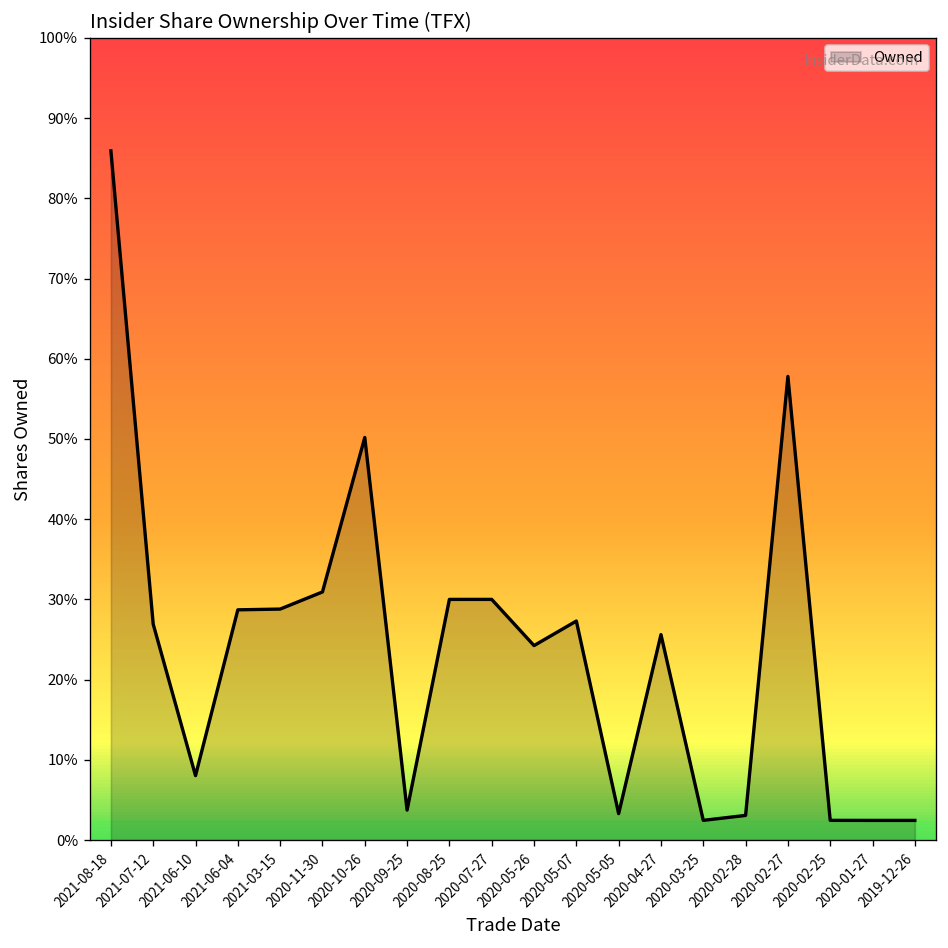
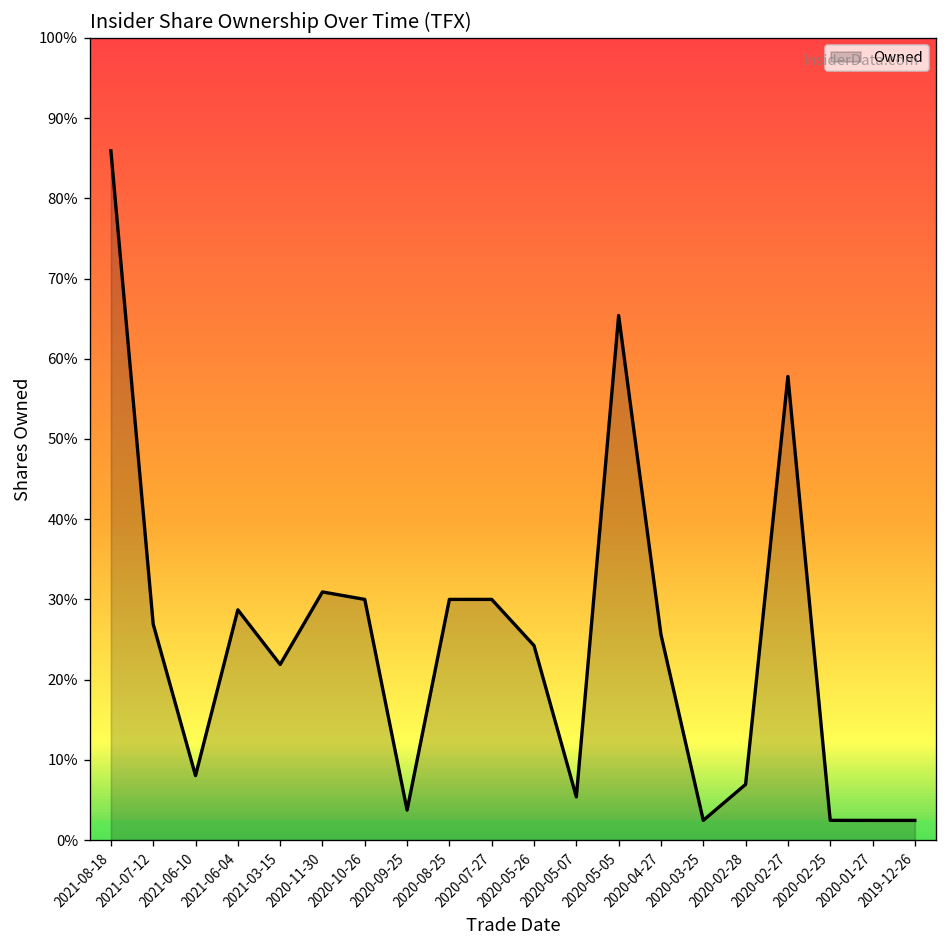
  {
    "2021-08-18": "86%",
    "2021-07-12": "27%",
    "2021-06-10": "8%",
    "2021-06-04": "29%",
-   "2021-03-15": "29%",
+   "2021-03-15": "22%",
    "2020-11-30": "31%",
-   "2020-10-26": "50%",
+   "2020-10-26": "30%",
    "2020-09-25": "4%",
    "2020-08-25": "30%",
    "2020-07-27": "30%",
    "2020-05-26": "24%",
-   "2020-05-07": "27%",
-   "2020-05-05": "3%",
+   "2020-05-07": "5%",
+   "2020-05-05": "65%",
    "2020-04-27": "26%",
    "2020-03-25": "2%",
-   "2020-02-28": "3%",
+   "2020-02-28": "7%",
    "2020-02-27": "58%",
    "2020-02-25": "2%",
    "2020-01-27": "2%",
    "2019-12-26": "2%"
  }
